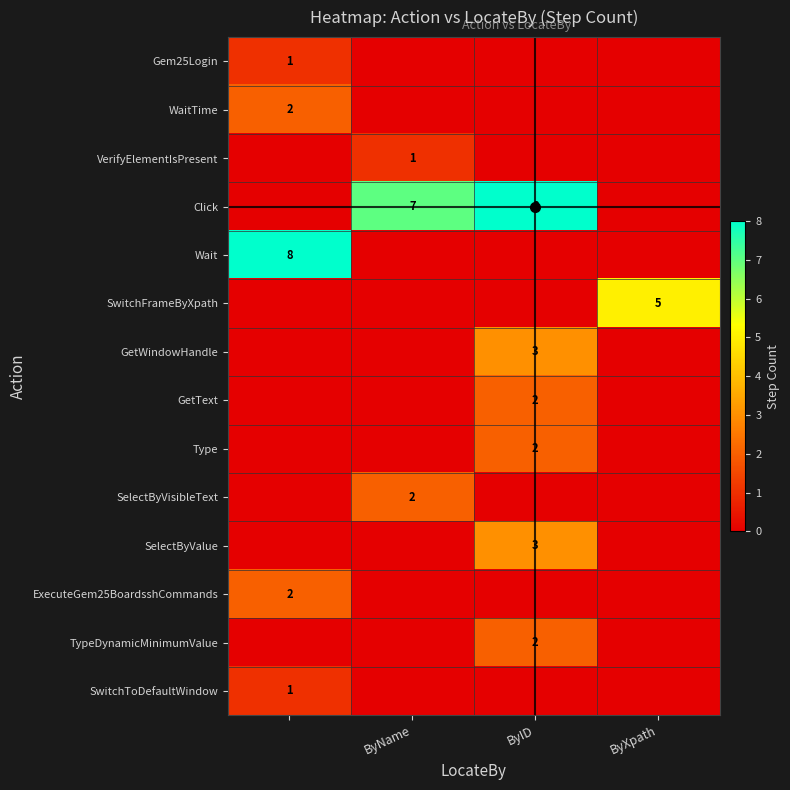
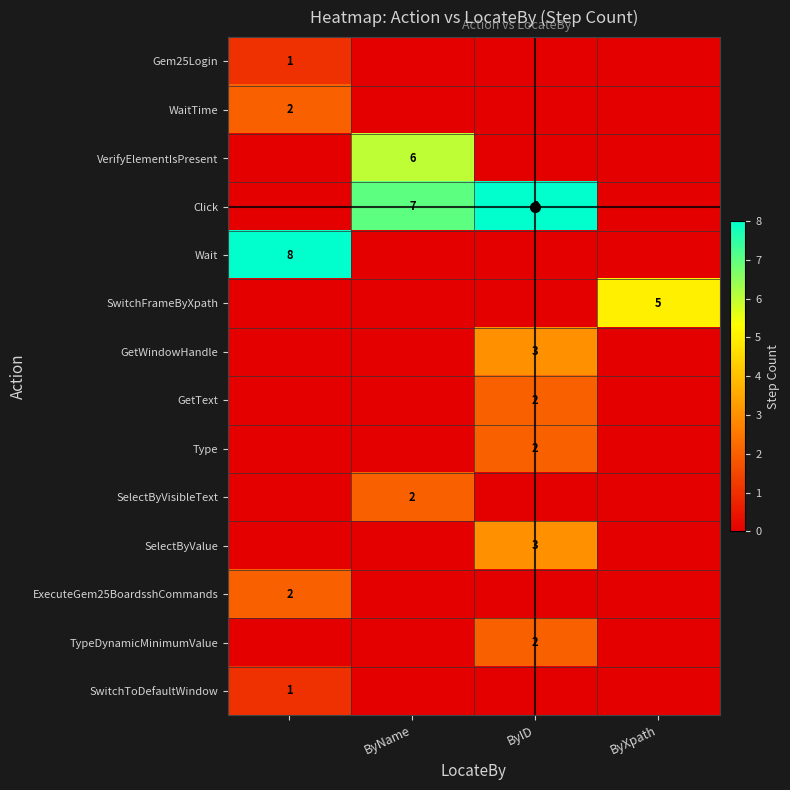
  {
    "VerifyElementIsPresent": {
-     "ByName": 1
+     "ByName": 6
    },
    "Click": {
      "ByName": 7
    },
    "SwitchFrameByXpath": {
      "ByXpath": 5
    },
    "GetWindowHandle": {
      "ByID": 3
    },
    "GetText": {
      "ByID": 2
    },
    "Type": {
      "ByID": 2
    },
    "SelectByVisibleText": {
      "ByName": 2
    },
    "SelectByValue": {
      "ByID": 3
    },
    "TypeDynamicMinimumValue": {
      "ByID": 2
    }
  }
